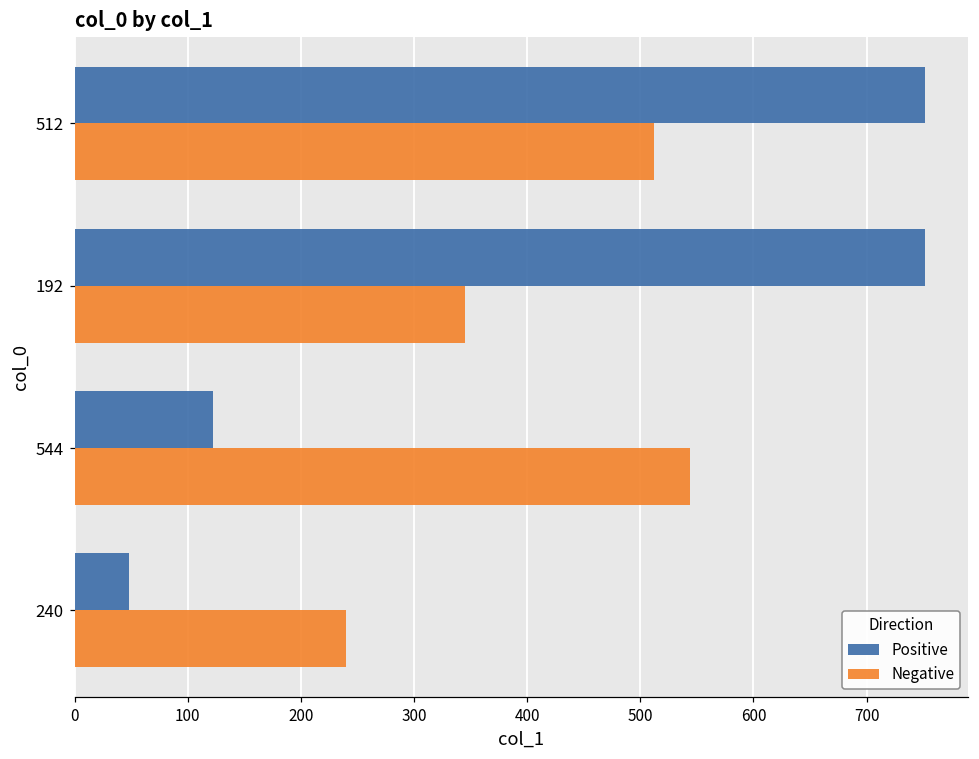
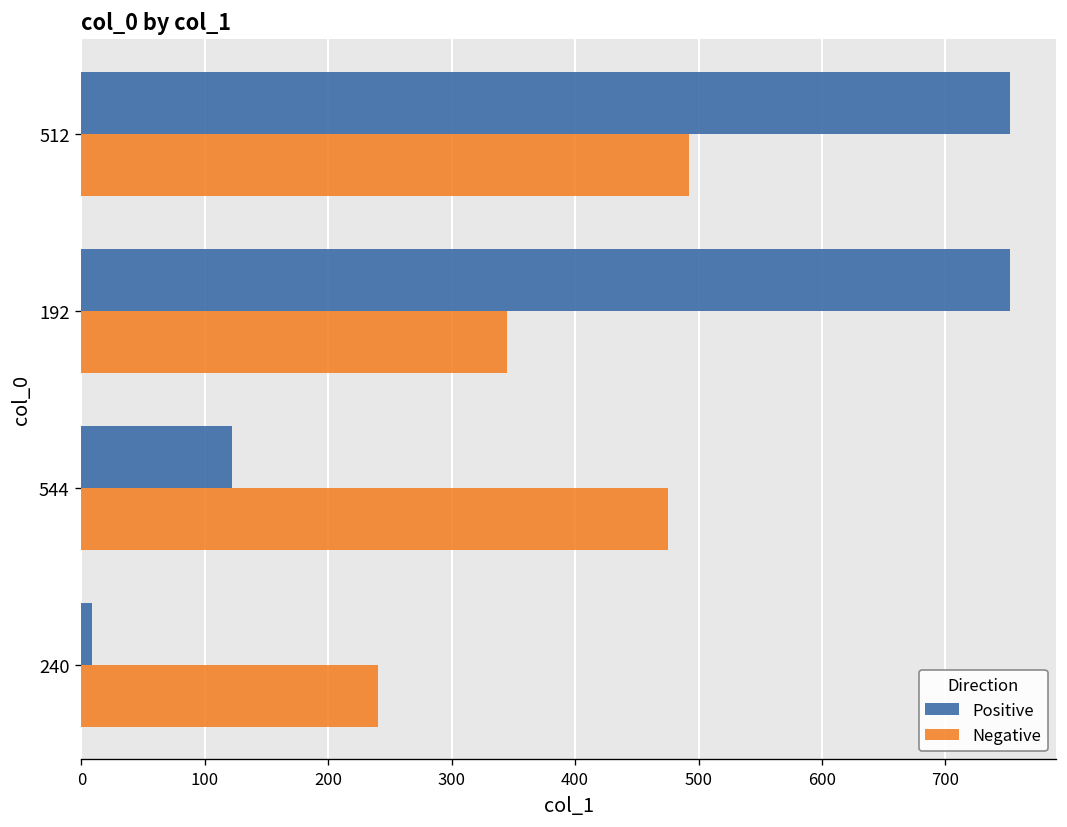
  {
    "Positive": {
      "512": 752,
      "192": 752,
      "544": 122,
-     "240": 48
+     "240": 9
    },
    "Negative": {
-     "512": 512,
+     "512": 492,
      "192": 345,
-     "544": 544,
+     "544": 475,
      "240": 240
    }
  }
